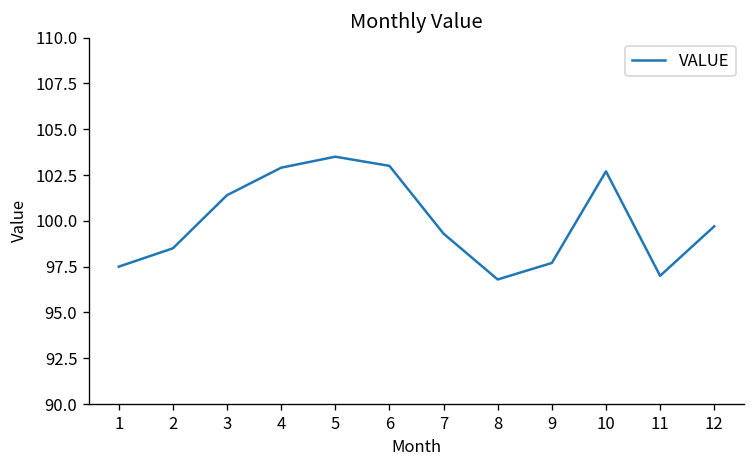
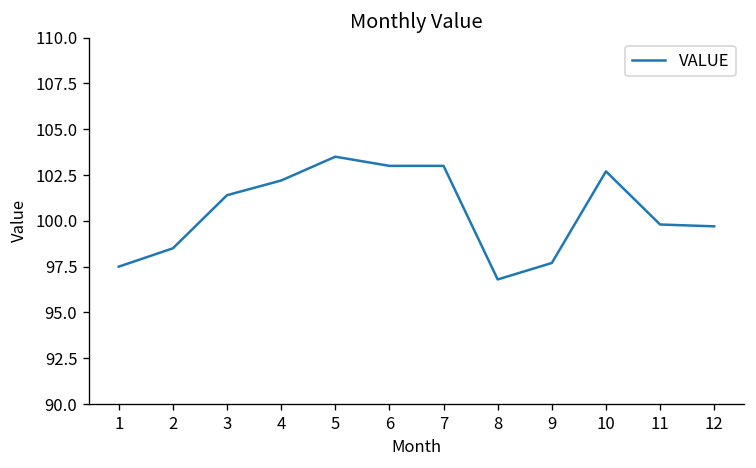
  {
    "1": 97.5,
    "2": 98.5,
    "3": 101.4,
-   "4": 102.9,
+   "4": 102.2,
    "5": 103.5,
    "6": 103.0,
-   "7": 99.3,
+   "7": 103.0,
    "8": 96.8,
    "9": 97.7,
    "10": 102.7,
-   "11": 97.0,
+   "11": 99.8,
    "12": 99.7
  }
